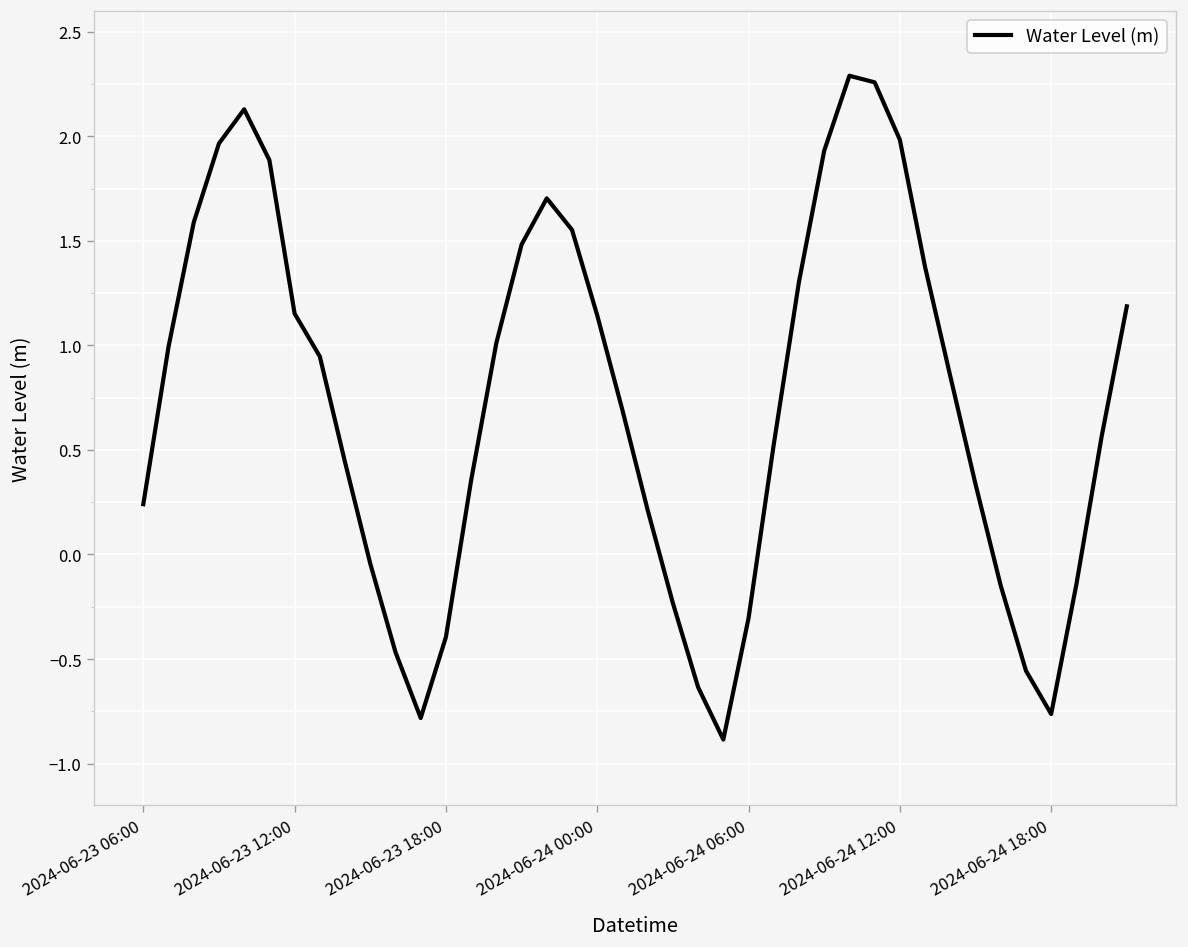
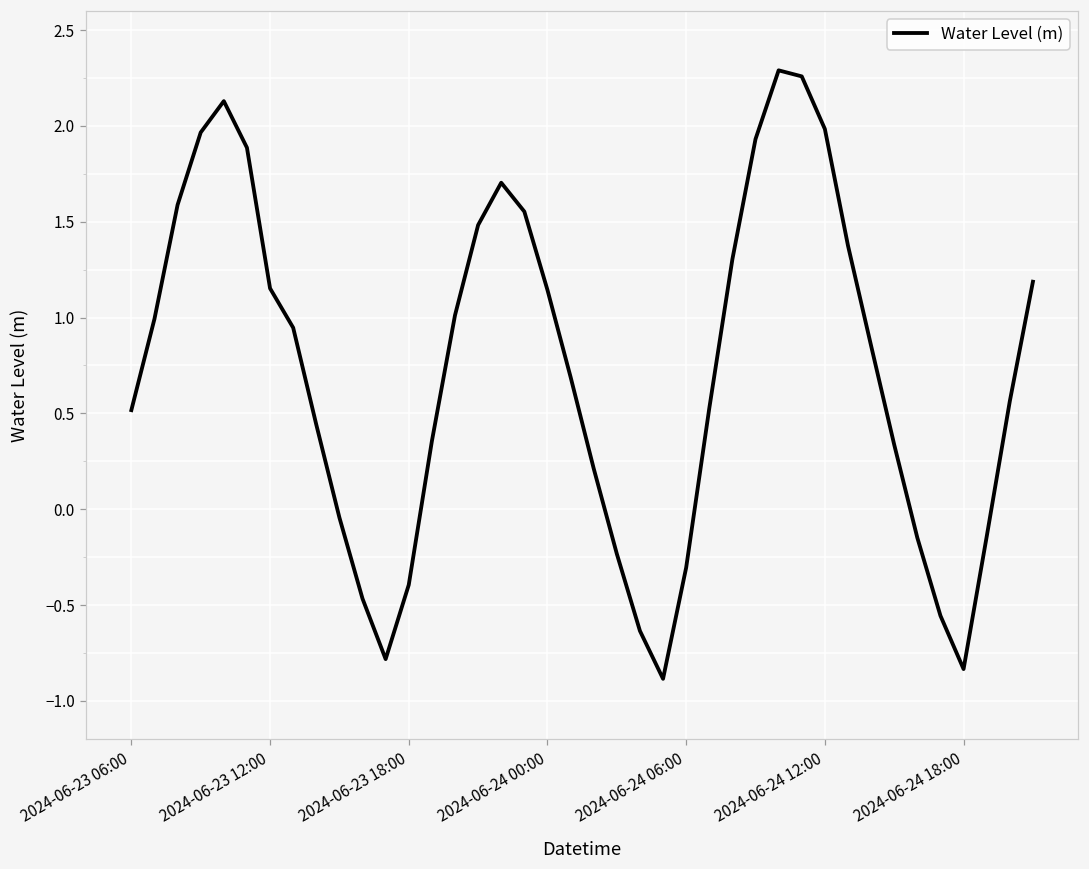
  {
-   "2024-06-23 06:00": 0.24,
+   "2024-06-23 06:00": 0.52,
    "2024-06-23 12:00": 1.15,
    "2024-06-23 18:00": -0.39,
    "2024-06-24 00:00": 1.14,
    "2024-06-24 06:00": -0.30,
    "2024-06-24 12:00": 1.98,
-   "2024-06-24 18:00": -0.76
+   "2024-06-24 18:00": -0.83
  }
